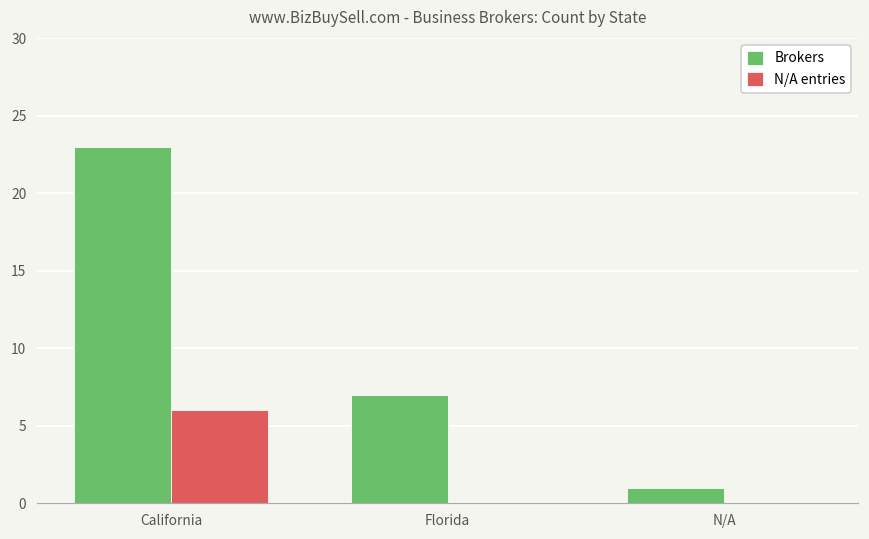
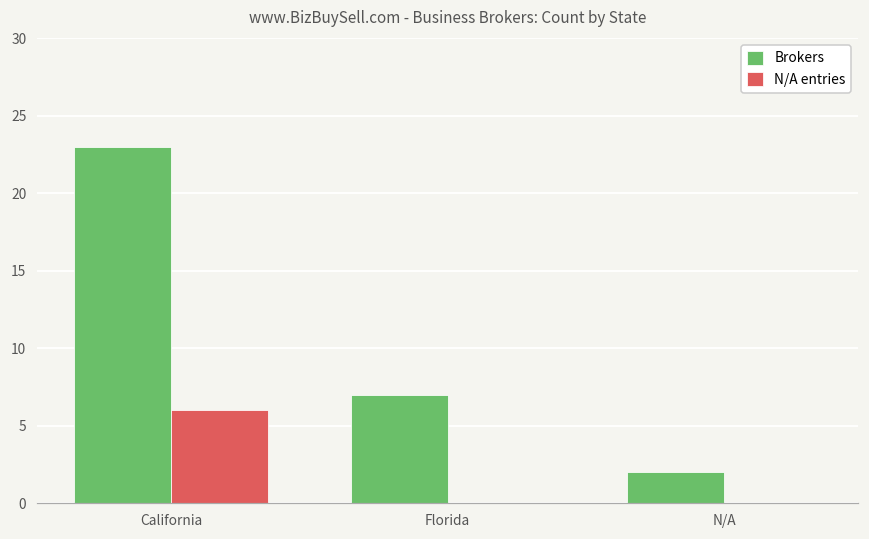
  {
    "Brokers": {
      "California": 23,
      "Florida": 7,
-     "N/A": 1
+     "N/A": 2
    },
    "N/A entries": {
      "California": 6,
      "Florida": 0,
      "N/A": 0
    }
  }
